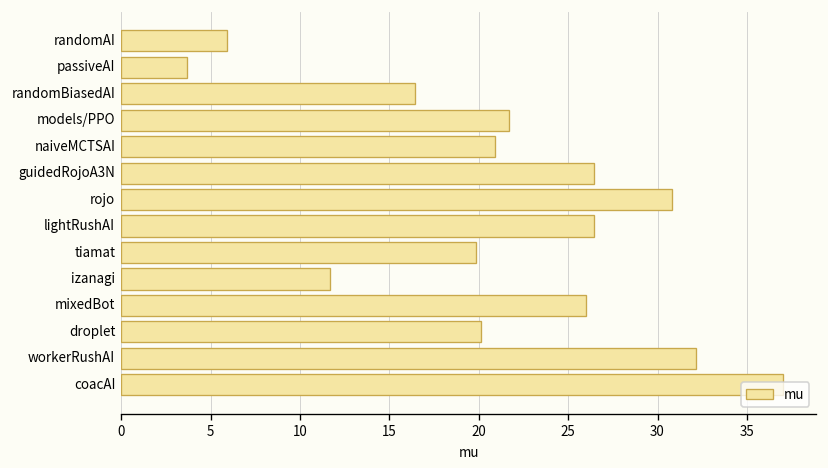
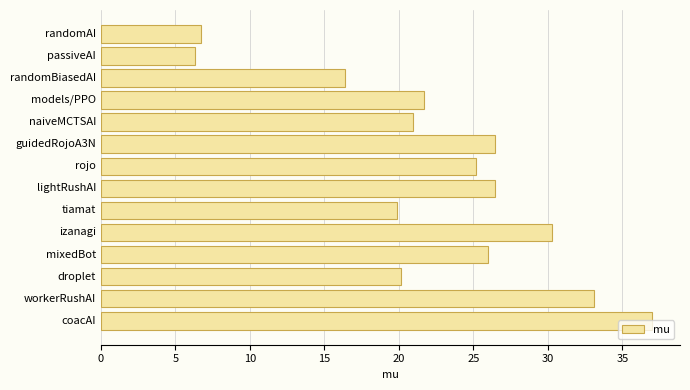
  {
-   "randomAI": 5.9,
-   "passiveAI": 3.7,
+   "randomAI": 6.7,
+   "passiveAI": 6.3,
    "randomBiasedAI": 16.4,
    "models/PPO": 21.7,
    "naiveMCTSAI": 20.9,
    "guidedRojoA3N": 26.4,
-   "rojo": 30.8,
+   "rojo": 25.2,
    "lightRushAI": 26.4,
    "tiamat": 19.9,
-   "izanagi": 11.7,
+   "izanagi": 30.3,
    "mixedBot": 26.0,
    "droplet": 20.1,
-   "workerRushAI": 32.2
+   "workerRushAI": 33.1
  }
